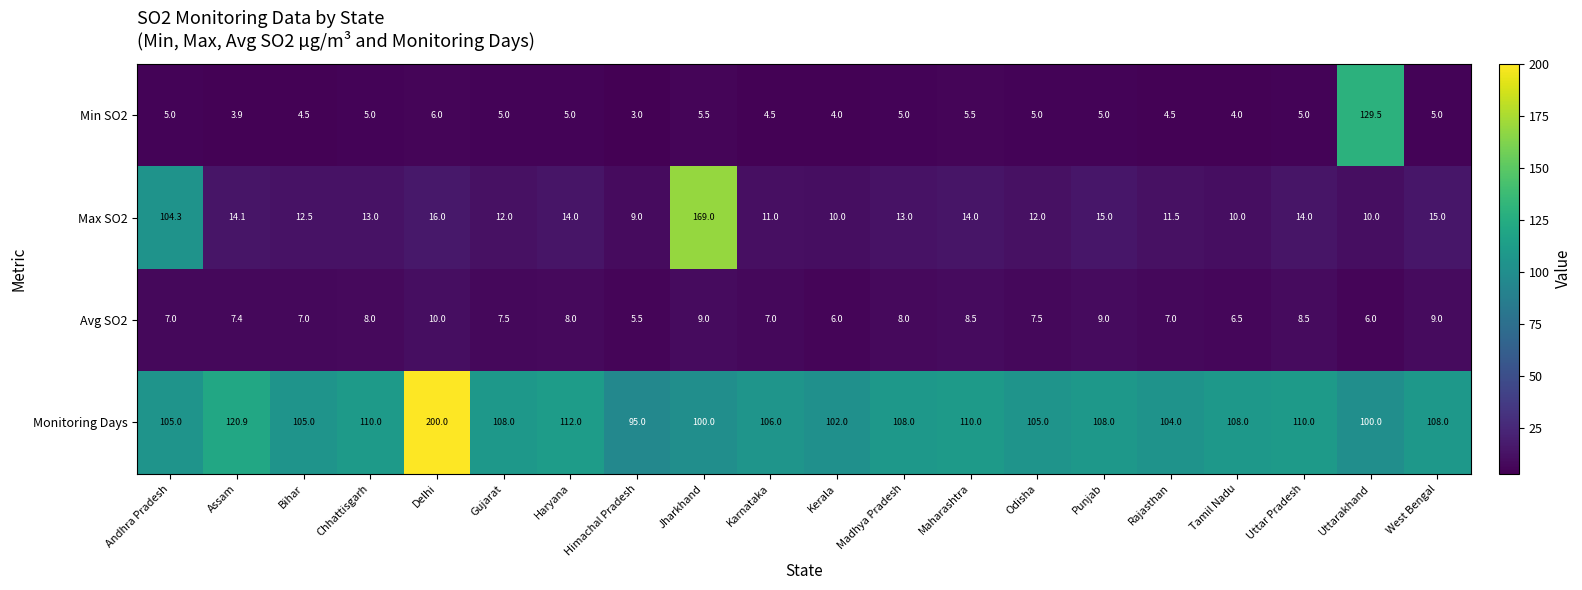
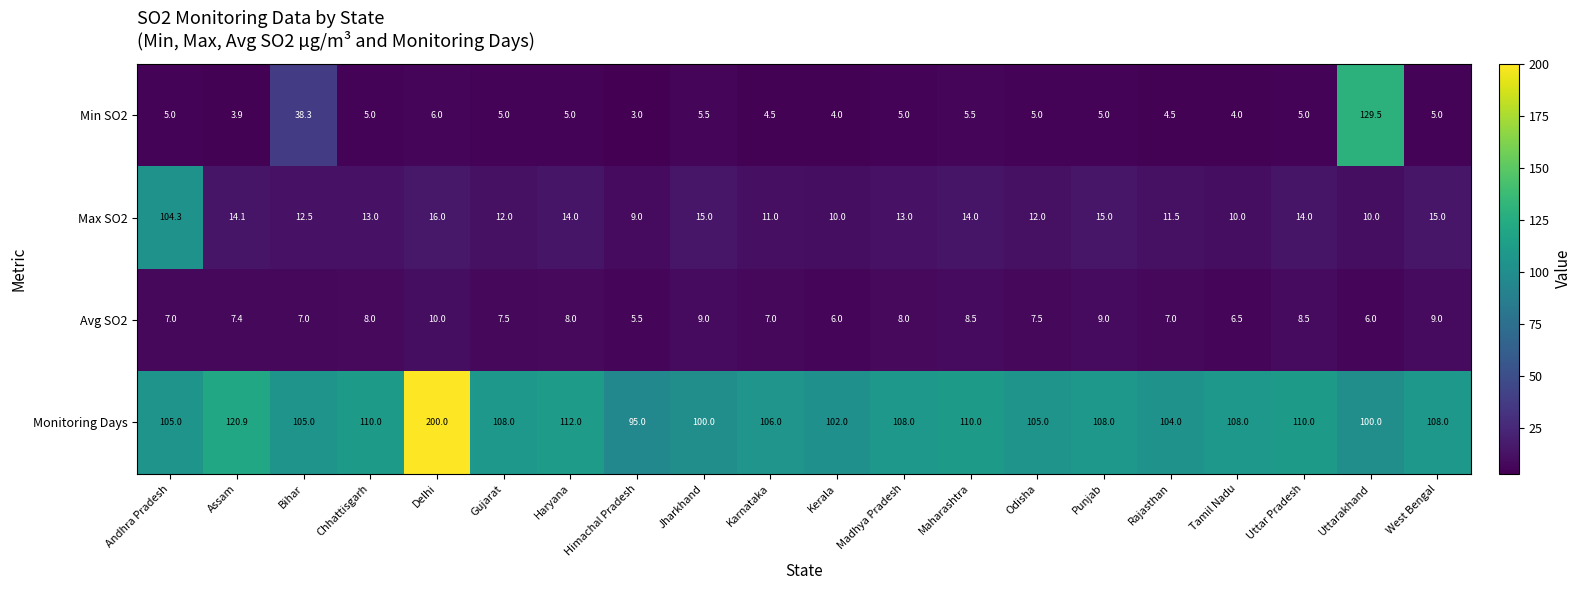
  {
    "Min SO2": {
      "Andhra Pradesh": 5.0,
      "Assam": 3.9,
-     "Bihar": 4.5,
+     "Bihar": 38.3,
      "Chhattisgarh": 5.0,
      "Delhi": 6.0,
      "Gujarat": 5.0,
      "Haryana": 5.0,
      "Himachal Pradesh": 3.0,
      "Jharkhand": 5.5,
      "Karnataka": 4.5,
      "Kerala": 4.0,
      "Madhya Pradesh": 5.0,
      "Maharashtra": 5.5,
      "Odisha": 5.0,
      "Punjab": 5.0,
      "Rajasthan": 4.5,
      "Tamil Nadu": 4.0,
      "Uttar Pradesh": 5.0,
      "Uttarakhand": 129.5,
      "West Bengal": 5.0
    },
    "Max SO2": {
      "Andhra Pradesh": 104.3,
      "Assam": 14.1,
      "Bihar": 12.5,
      "Chhattisgarh": 13.0,
      "Delhi": 16.0,
      "Gujarat": 12.0,
      "Haryana": 14.0,
      "Himachal Pradesh": 9.0,
-     "Jharkhand": 169.0,
+     "Jharkhand": 15.0,
      "Karnataka": 11.0,
      "Kerala": 10.0,
      "Madhya Pradesh": 13.0,
      "Maharashtra": 14.0,
      "Odisha": 12.0,
      "Punjab": 15.0,
      "Rajasthan": 11.5,
      "Tamil Nadu": 10.0,
      "Uttar Pradesh": 14.0,
      "Uttarakhand": 10.0,
      "West Bengal": 15.0
    },
    "Avg SO2": {
      "Andhra Pradesh": 7.0,
      "Assam": 7.4,
      "Bihar": 7.0,
      "Chhattisgarh": 8.0,
      "Delhi": 10.0,
      "Gujarat": 7.5,
      "Haryana": 8.0,
      "Himachal Pradesh": 5.5,
      "Jharkhand": 9.0,
      "Karnataka": 7.0,
      "Kerala": 6.0,
      "Madhya Pradesh": 8.0,
      "Maharashtra": 8.5,
      "Odisha": 7.5,
      "Punjab": 9.0,
      "Rajasthan": 7.0,
      "Tamil Nadu": 6.5,
      "Uttar Pradesh": 8.5,
      "Uttarakhand": 6.0,
      "West Bengal": 9.0
    },
    "Monitoring Days": {
      "Andhra Pradesh": 105.0,
      "Assam": 120.9,
      "Bihar": 105.0,
      "Chhattisgarh": 110.0,
      "Delhi": 200.0,
      "Gujarat": 108.0,
      "Haryana": 112.0,
      "Himachal Pradesh": 95.0,
      "Jharkhand": 100.0,
      "Karnataka": 106.0,
      "Kerala": 102.0,
      "Madhya Pradesh": 108.0,
      "Maharashtra": 110.0,
      "Odisha": 105.0,
      "Punjab": 108.0,
      "Rajasthan": 104.0,
      "Tamil Nadu": 108.0,
      "Uttar Pradesh": 110.0,
      "Uttarakhand": 100.0,
      "West Bengal": 108.0
    }
  }
